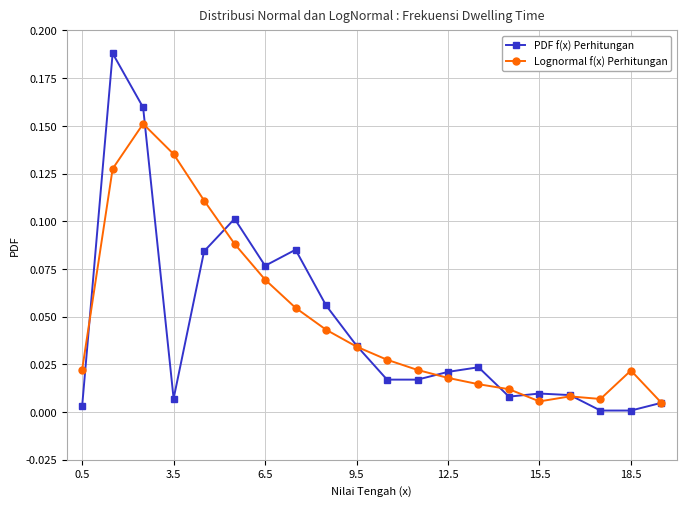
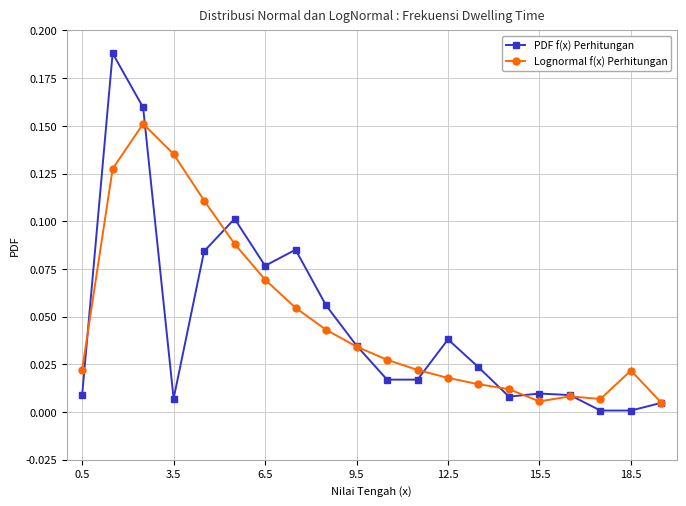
  {
    "PDF f(x) Perhitungan": {
-     "0.5": 0.003,
+     "0.5": 0.009,
      "3.5": 0.007,
      "6.5": 0.077,
-     "12.5": 0.021,
+     "12.5": 0.038,
      "15.5": 0.010,
      "18.5": 0.001
    },
    "Lognormal f(x) Perhitungan": {
      "0.5": 0.022,
      "3.5": 0.135,
      "6.5": 0.069,
      "12.5": 0.018,
      "15.5": 0.006,
      "18.5": 0.022
    }
  }
